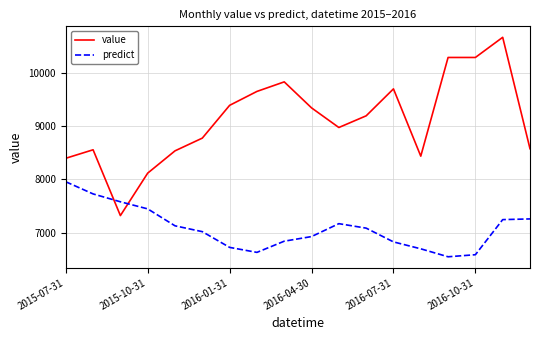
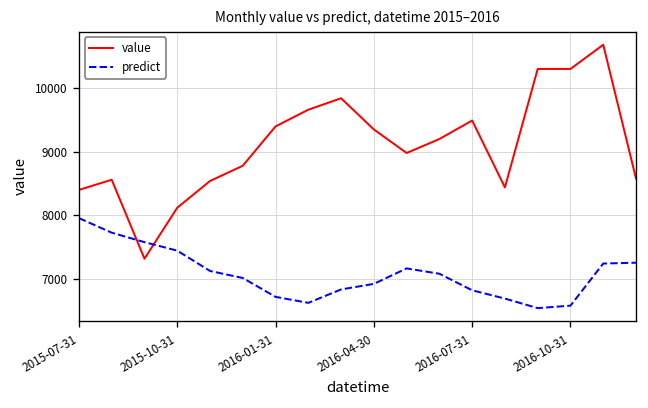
  {
    "value": {
      "2015-07-31": 8400,
      "2015-10-31": 8100,
      "2016-01-31": 9400,
      "2016-04-30": 9400,
-     "2016-07-31": 9700,
+     "2016-07-31": 9500,
      "2016-10-31": 10300
    },
    "predict": {
      "2015-07-31": 8000,
      "2015-10-31": 7400,
      "2016-01-31": 6700,
      "2016-04-30": 6900,
      "2016-07-31": 6800,
      "2016-10-31": 6600
    }
  }
